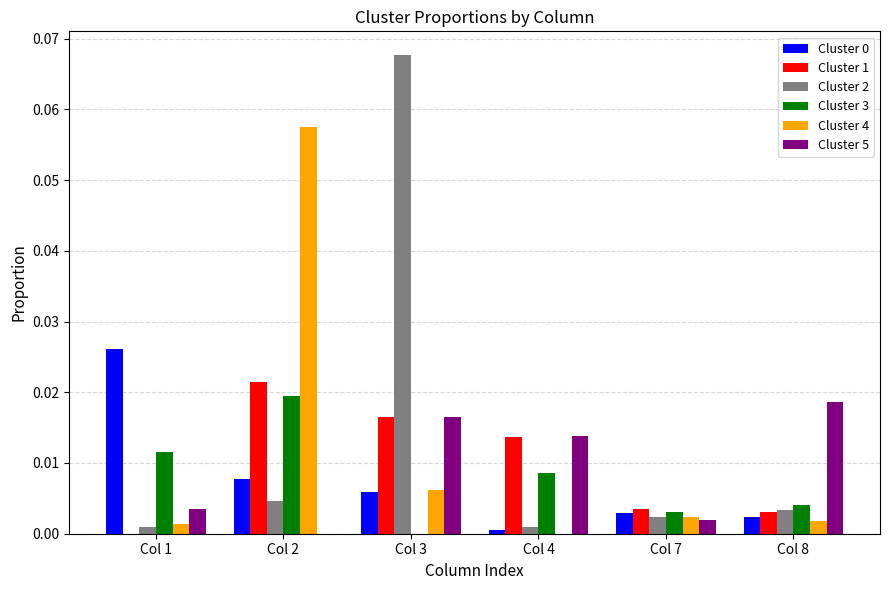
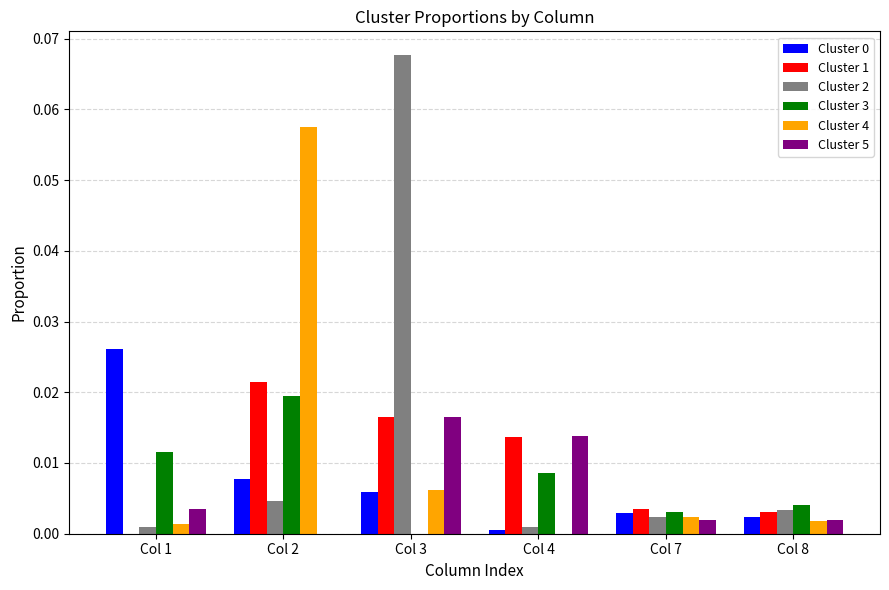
  {
    "Cluster 0": {
      "Col 1": 0.026,
      "Col 2": 0.008,
      "Col 3": 0.006,
      "Col 4": 0.000,
      "Col 7": 0.003,
      "Col 8": 0.002
    },
    "Cluster 1": {
      "Col 1": 0.000,
      "Col 2": 0.022,
      "Col 3": 0.016,
      "Col 4": 0.014,
      "Col 7": 0.004,
      "Col 8": 0.003
    },
    "Cluster 2": {
      "Col 1": 0.001,
      "Col 2": 0.005,
      "Col 3": 0.068,
      "Col 4": 0.001,
      "Col 7": 0.002,
      "Col 8": 0.003
    },
    "Cluster 3": {
      "Col 1": 0.012,
      "Col 2": 0.019,
      "Col 3": 0.000,
      "Col 4": 0.009,
      "Col 7": 0.003,
      "Col 8": 0.004
    },
    "Cluster 4": {
      "Col 1": 0.001,
      "Col 2": 0.058,
      "Col 3": 0.006,
      "Col 4": 0.000,
      "Col 7": 0.002,
      "Col 8": 0.002
    },
    "Cluster 5": {
      "Col 1": 0.004,
      "Col 2": 0.000,
      "Col 3": 0.016,
      "Col 4": 0.014,
      "Col 7": 0.002,
-     "Col 8": 0.019
+     "Col 8": 0.002
    }
  }
